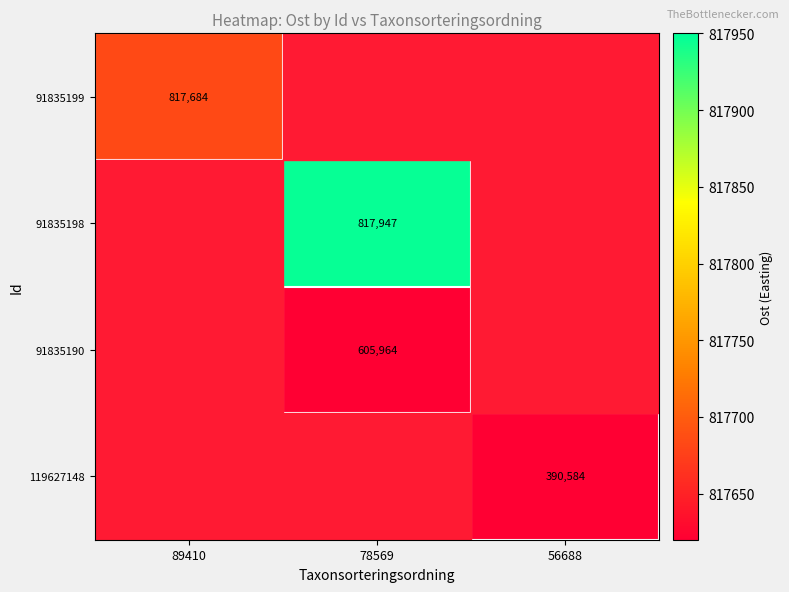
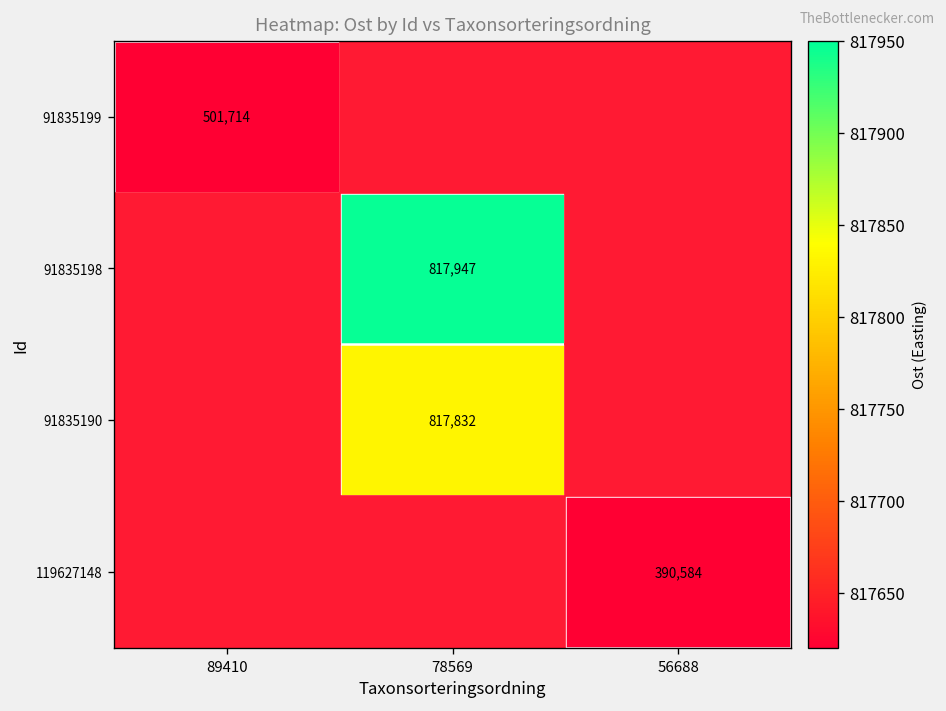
  {
    "91835199": {
-     "89410": "817,684"
+     "89410": "501,714"
    },
    "91835198": {
      "78569": "817,947"
    },
    "91835190": {
-     "78569": "605,964"
+     "78569": "817,832"
    },
    "119627148": {
      "56688": "390,584"
    }
  }
